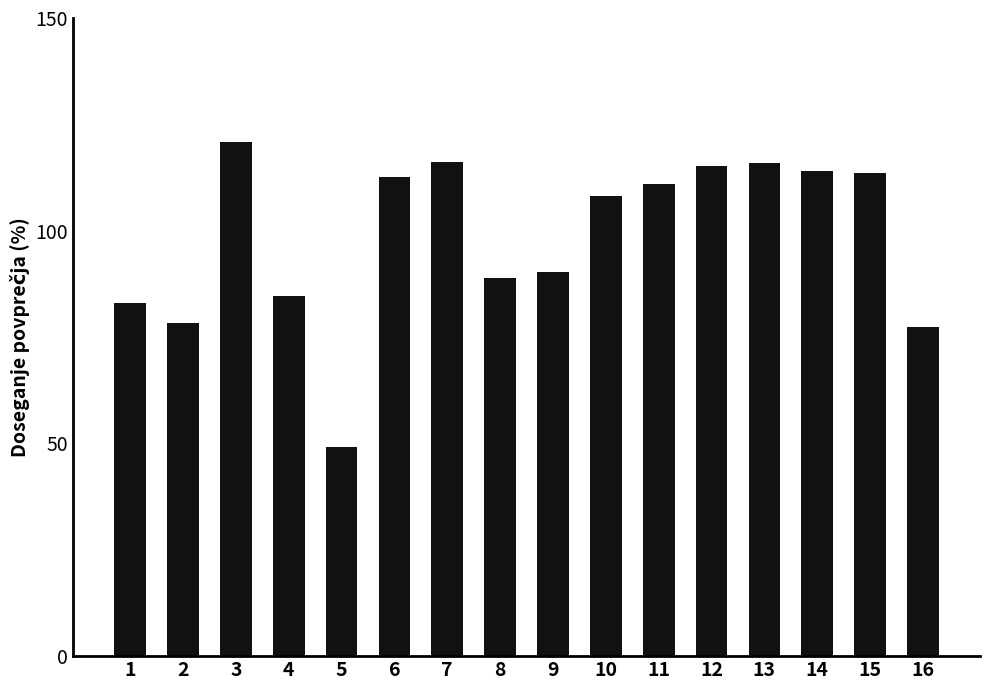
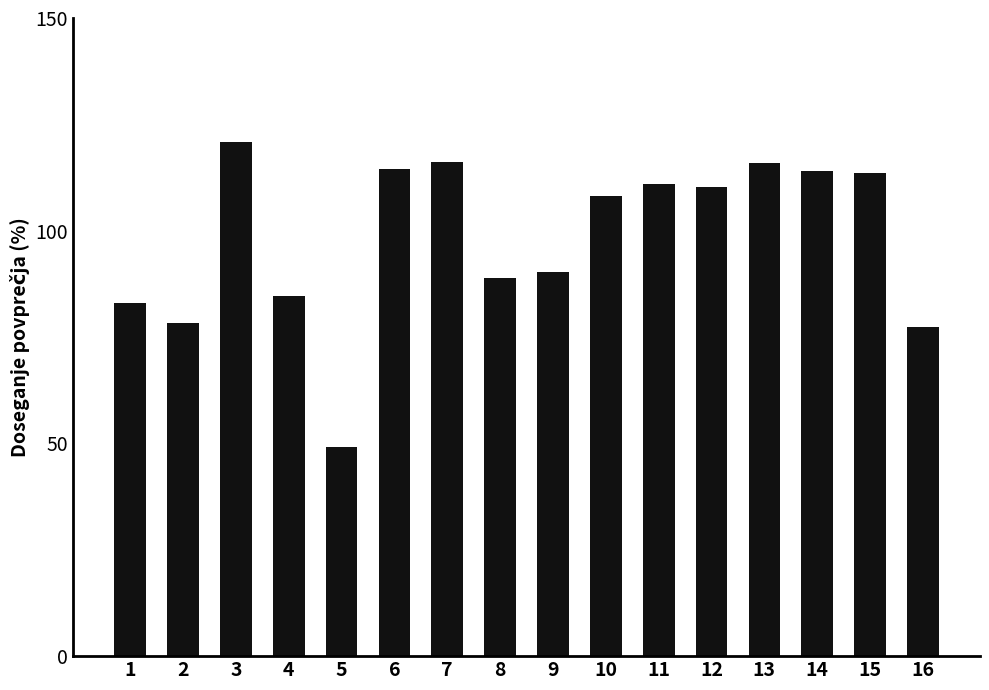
  {
    "1": 83,
    "2": 78,
    "3": 121,
    "4": 85,
    "5": 49,
-   "6": 113,
+   "6": 115,
    "7": 116,
    "8": 89,
    "9": 90,
    "10": 108,
    "11": 111,
-   "12": 115,
+   "12": 110,
    "13": 116,
    "14": 114,
    "15": 114,
    "16": 77
  }
